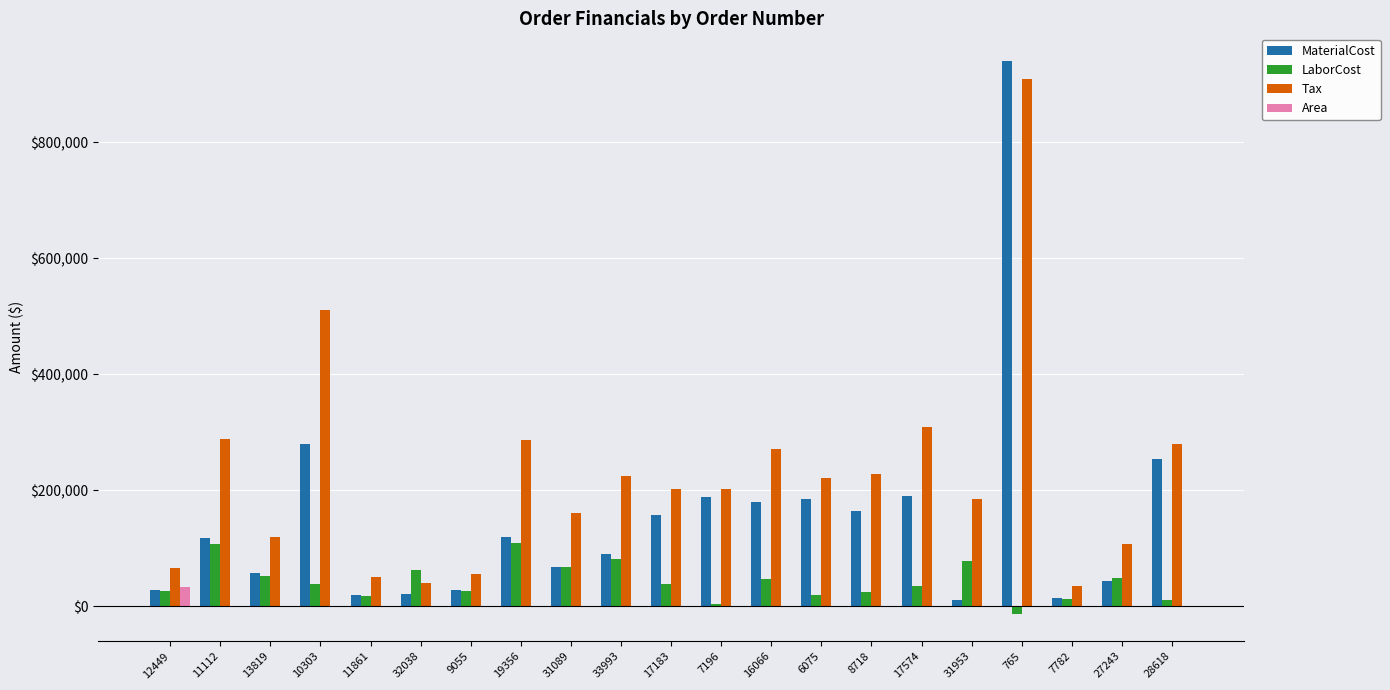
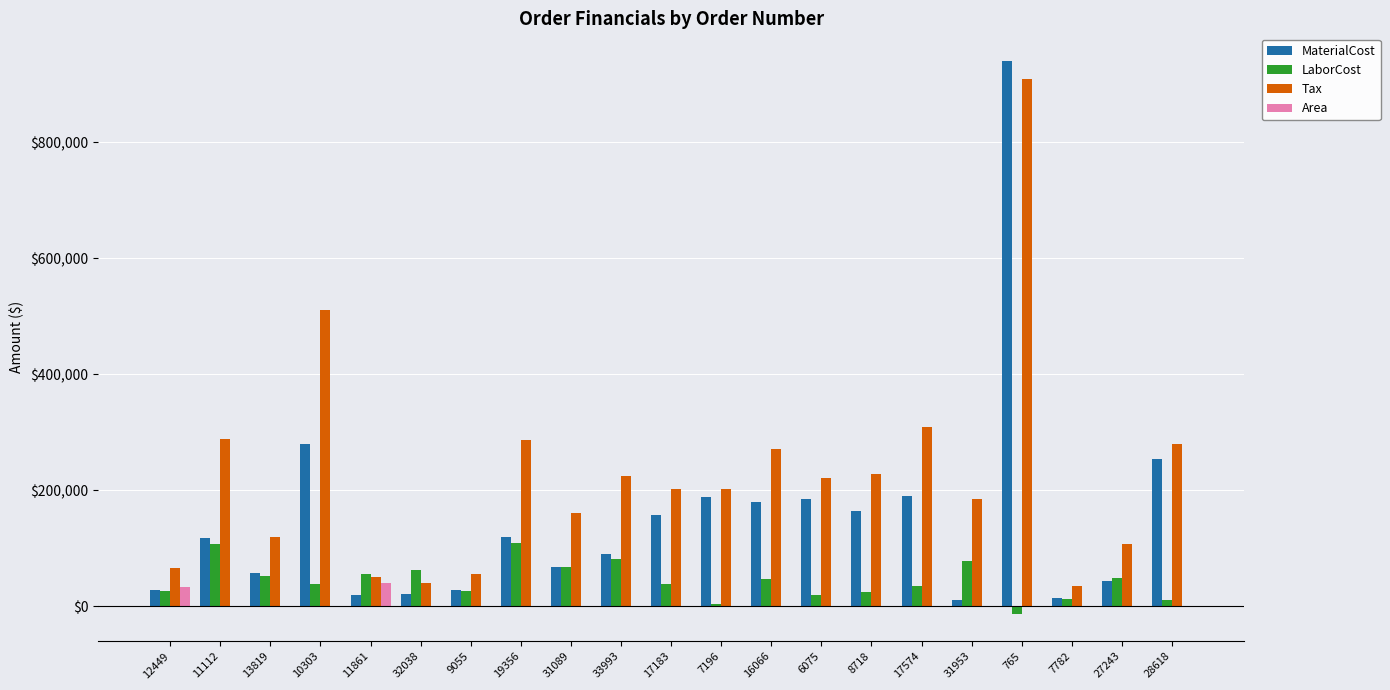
  {
    "MaterialCost": {
      "12449": "$30,000",
      "11112": "$120,000",
      "13819": "$60,000",
      "10303": "$280,000",
      "11861": "$20,000",
      "32038": "$20,000",
      "9055": "$30,000",
      "19356": "$120,000",
      "31089": "$70,000",
      "33993": "$90,000",
      "17183": "$160,000",
      "7196": "$190,000",
      "16066": "$180,000",
      "6075": "$180,000",
      "8718": "$160,000",
      "17574": "$190,000",
      "31953": "$10,000",
      "765": "$940,000",
      "7782": "$10,000",
      "27243": "$40,000",
      "28618": "$250,000"
    },
    "LaborCost": {
      "12449": "$30,000",
      "11112": "$110,000",
      "13819": "$50,000",
      "10303": "$40,000",
-     "11861": "$20,000",
+     "11861": "$60,000",
      "32038": "$60,000",
      "9055": "$30,000",
      "19356": "$110,000",
      "31089": "$70,000",
      "33993": "$80,000",
      "17183": "$40,000",
      "7196": "$0",
      "16066": "$50,000",
      "6075": "$20,000",
      "8718": "$20,000",
      "17574": "$40,000",
      "31953": "$80,000",
      "765": "$-10,000",
      "7782": "$10,000",
      "27243": "$50,000",
      "28618": "$10,000"
    },
    "Tax": {
      "12449": "$70,000",
      "11112": "$290,000",
      "13819": "$120,000",
      "10303": "$510,000",
      "11861": "$50,000",
      "32038": "$40,000",
      "9055": "$60,000",
      "19356": "$290,000",
      "31089": "$160,000",
      "33993": "$220,000",
      "17183": "$200,000",
      "7196": "$200,000",
      "16066": "$270,000",
      "6075": "$220,000",
      "8718": "$230,000",
      "17574": "$310,000",
      "31953": "$180,000",
      "765": "$910,000",
      "7782": "$40,000",
      "27243": "$110,000",
      "28618": "$280,000"
    },
    "Area": {
      "12449": "$30,000",
-     "11861": "$0"
+     "11861": "$40,000"
    }
  }
